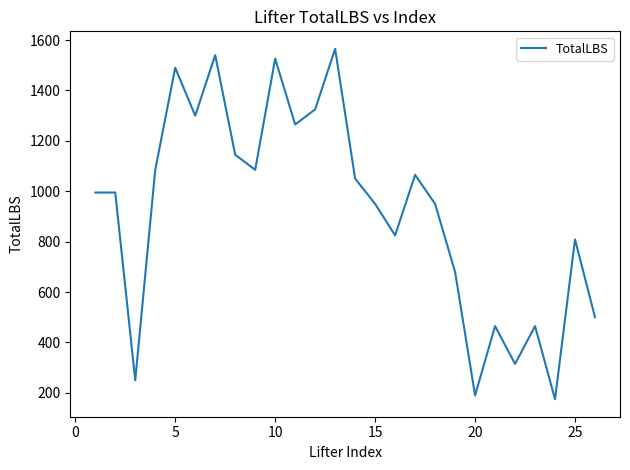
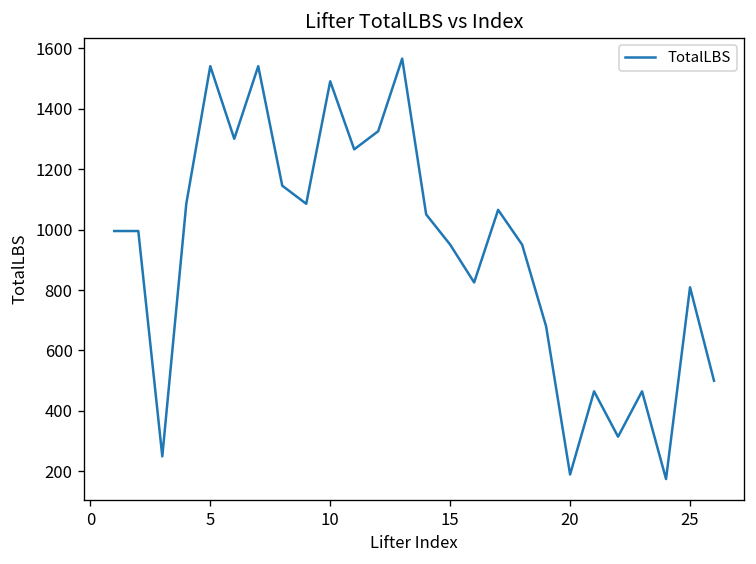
  {
-   "5": 1490,
-   "10": 1530,
+   "5": 1540,
+   "10": 1490,
    "15": 950,
    "20": 190,
    "25": 810
  }
